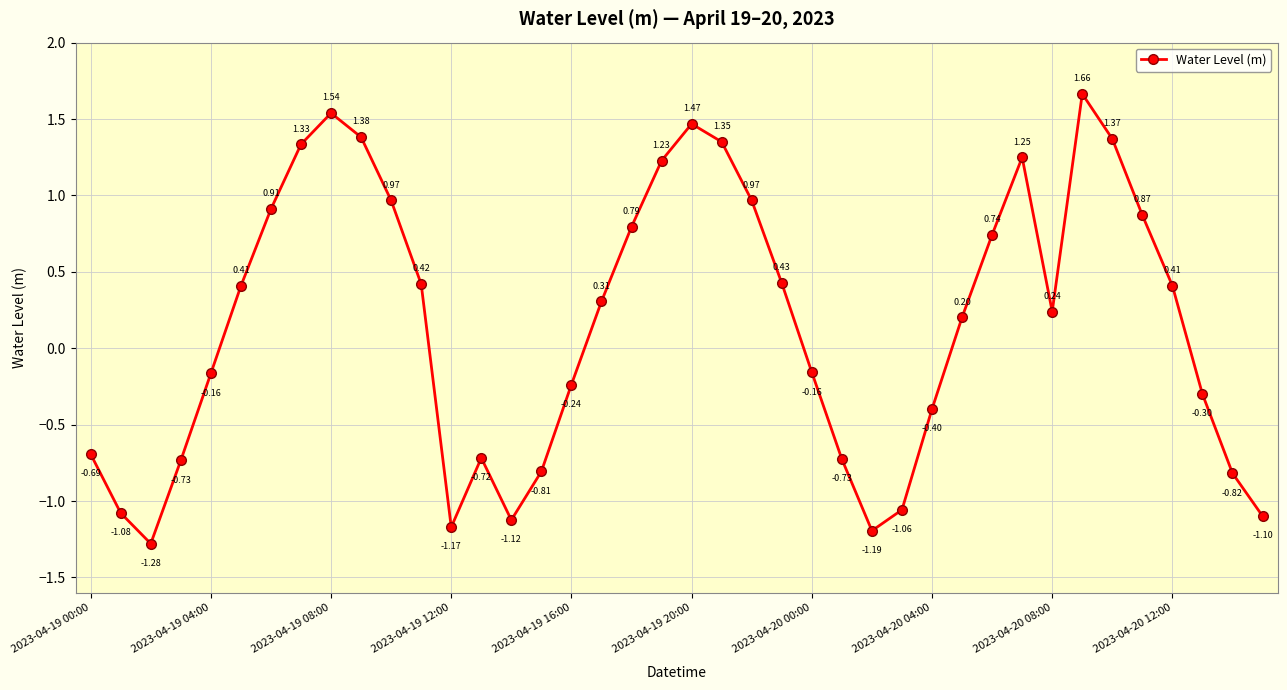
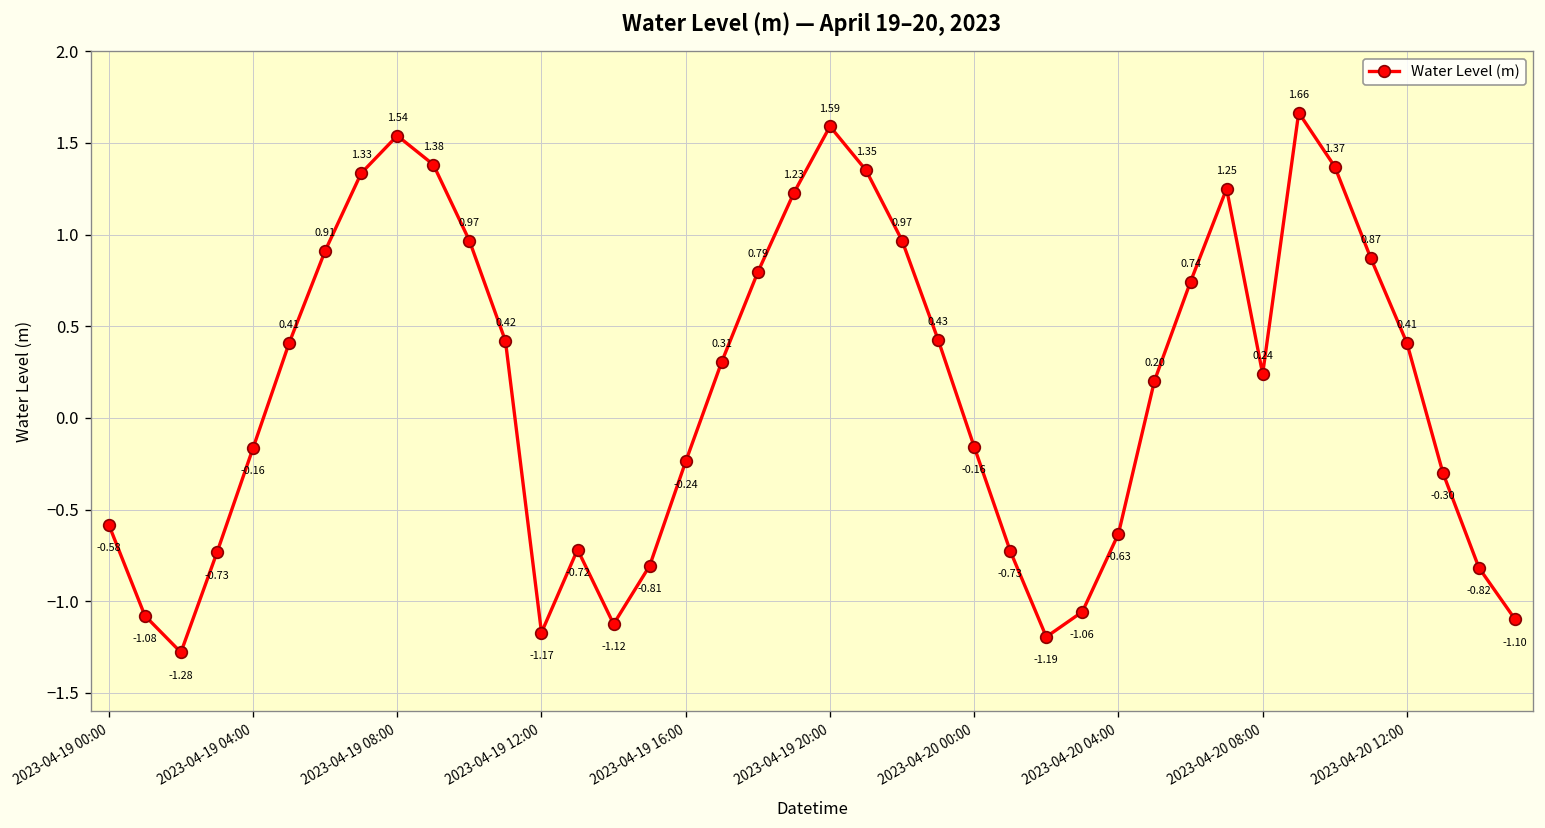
  {
-   "2023-04-19 00:00": -0.69,
+   "2023-04-19 00:00": -0.58,
    "2023-04-19 04:00": -0.16,
    "2023-04-19 08:00": 1.54,
    "2023-04-19 12:00": -1.17,
    "2023-04-19 16:00": -0.24,
-   "2023-04-19 20:00": 1.47,
+   "2023-04-19 20:00": 1.59,
    "2023-04-20 00:00": -0.16,
-   "2023-04-20 04:00": -0.40,
+   "2023-04-20 04:00": -0.63,
    "2023-04-20 08:00": 0.24,
    "2023-04-20 12:00": 0.41
  }
